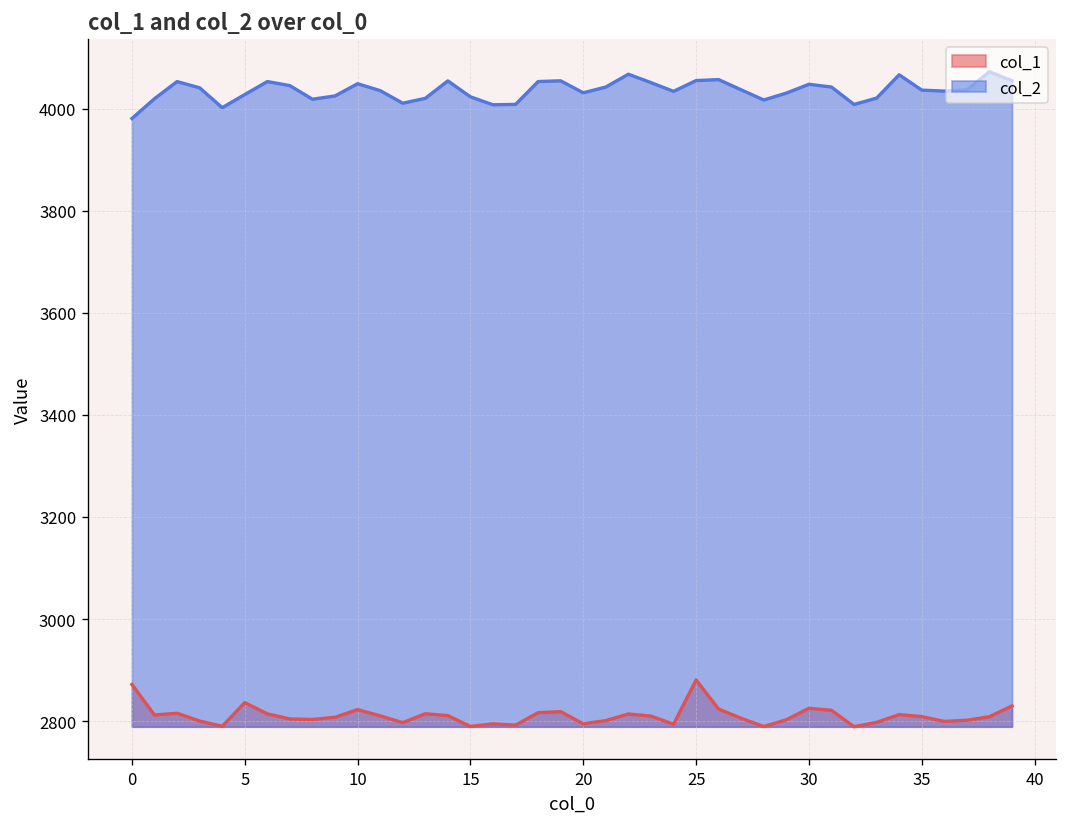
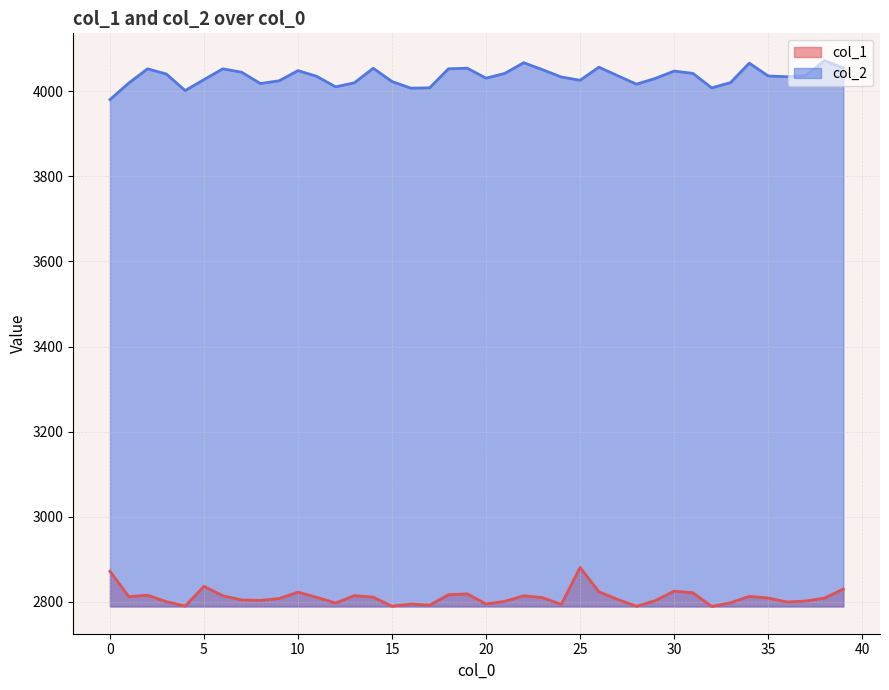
  {
    "col_1": {
      "0": 2870,
      "5": 2840,
      "10": 2820,
      "15": 2790,
      "20": 2790,
      "25": 2880,
      "30": 2830,
      "35": 2810
    },
    "col_2": {
      "0": 3980,
      "5": 4030,
      "10": 4050,
      "15": 4020,
      "20": 4030,
-     "25": 4050,
+     "25": 4030,
      "30": 4050,
      "35": 4040
    }
  }
